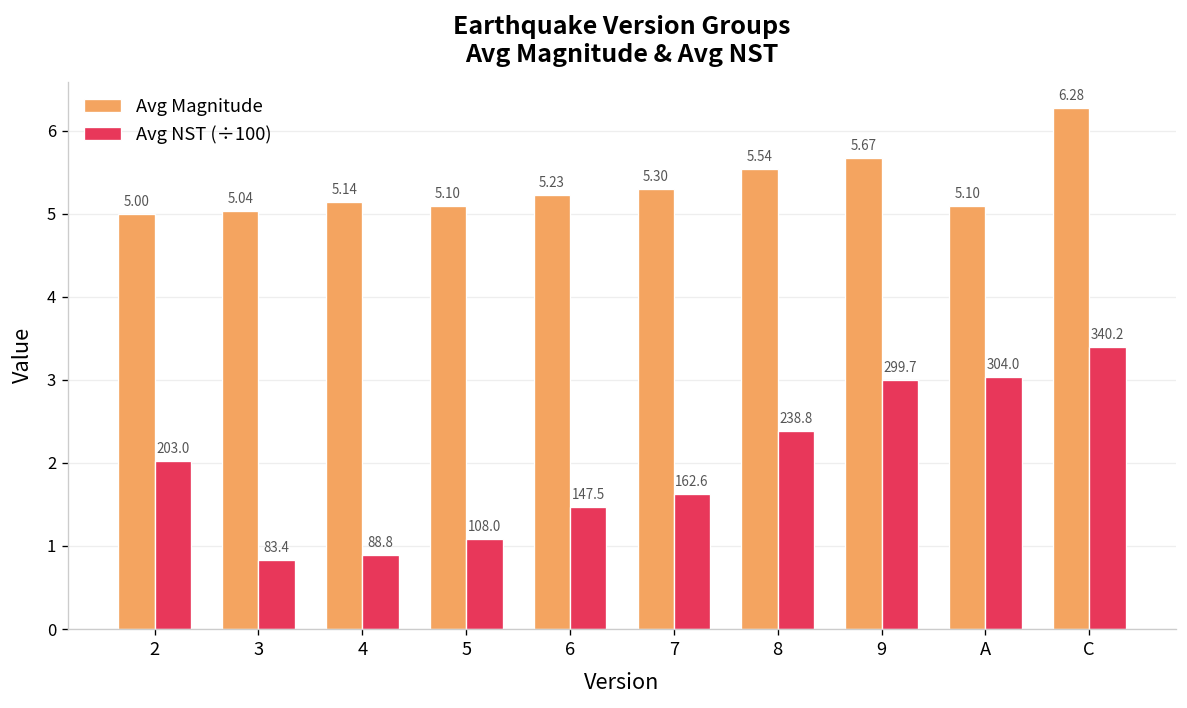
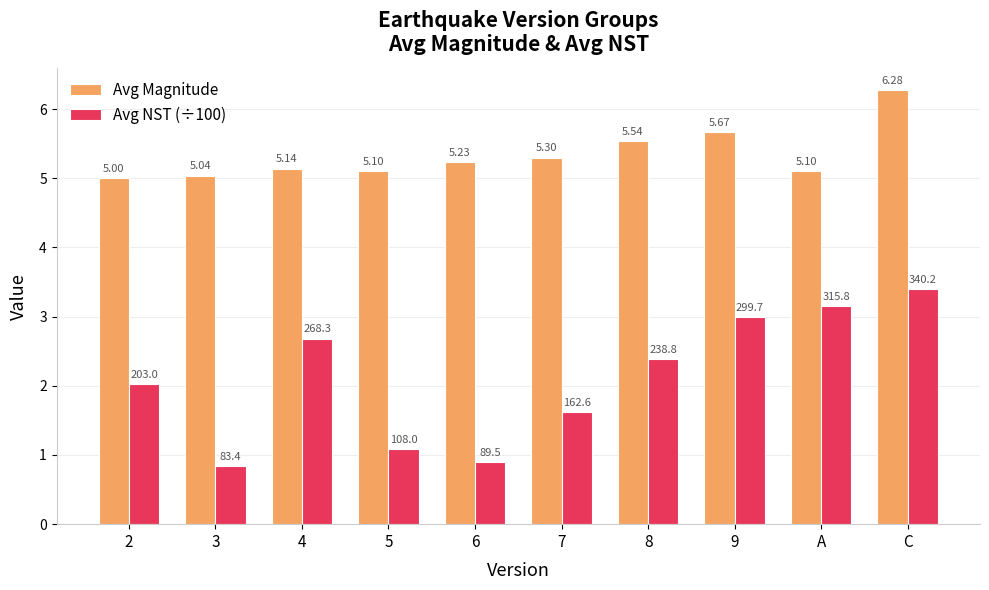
  {
    "Avg Magnitude": {
      "2": 5.00,
      "3": 5.04,
      "4": 5.14,
      "5": 5.10,
      "6": 5.23,
      "7": 5.30,
      "8": 5.54,
      "9": 5.67,
      "A": 5.10,
      "C": 6.28
    },
    "Avg NST (÷100)": {
-     "4": 88.8,
-     "6": 147.5,
-     "A": 304.0
+     "4": 268.3,
+     "6": 89.5,
+     "A": 315.8
    }
  }
